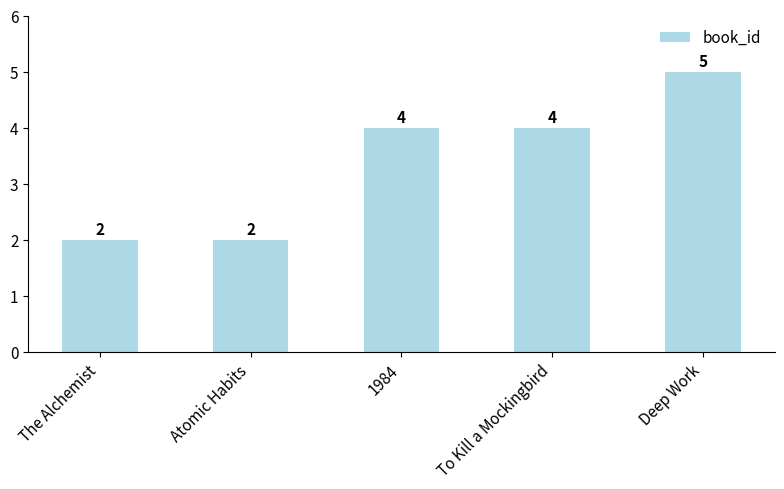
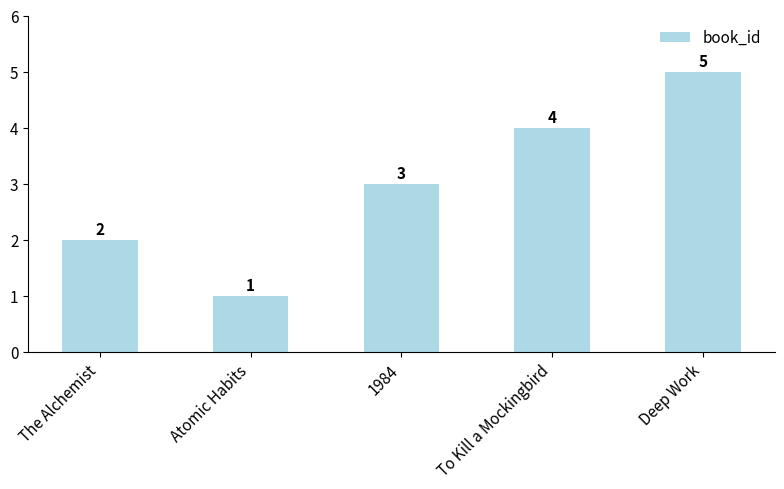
  {
    "The Alchemist": 2,
-   "Atomic Habits": 2,
-   "1984": 4,
+   "Atomic Habits": 1,
+   "1984": 3,
    "To Kill a Mockingbird": 4,
    "Deep Work": 5
  }
